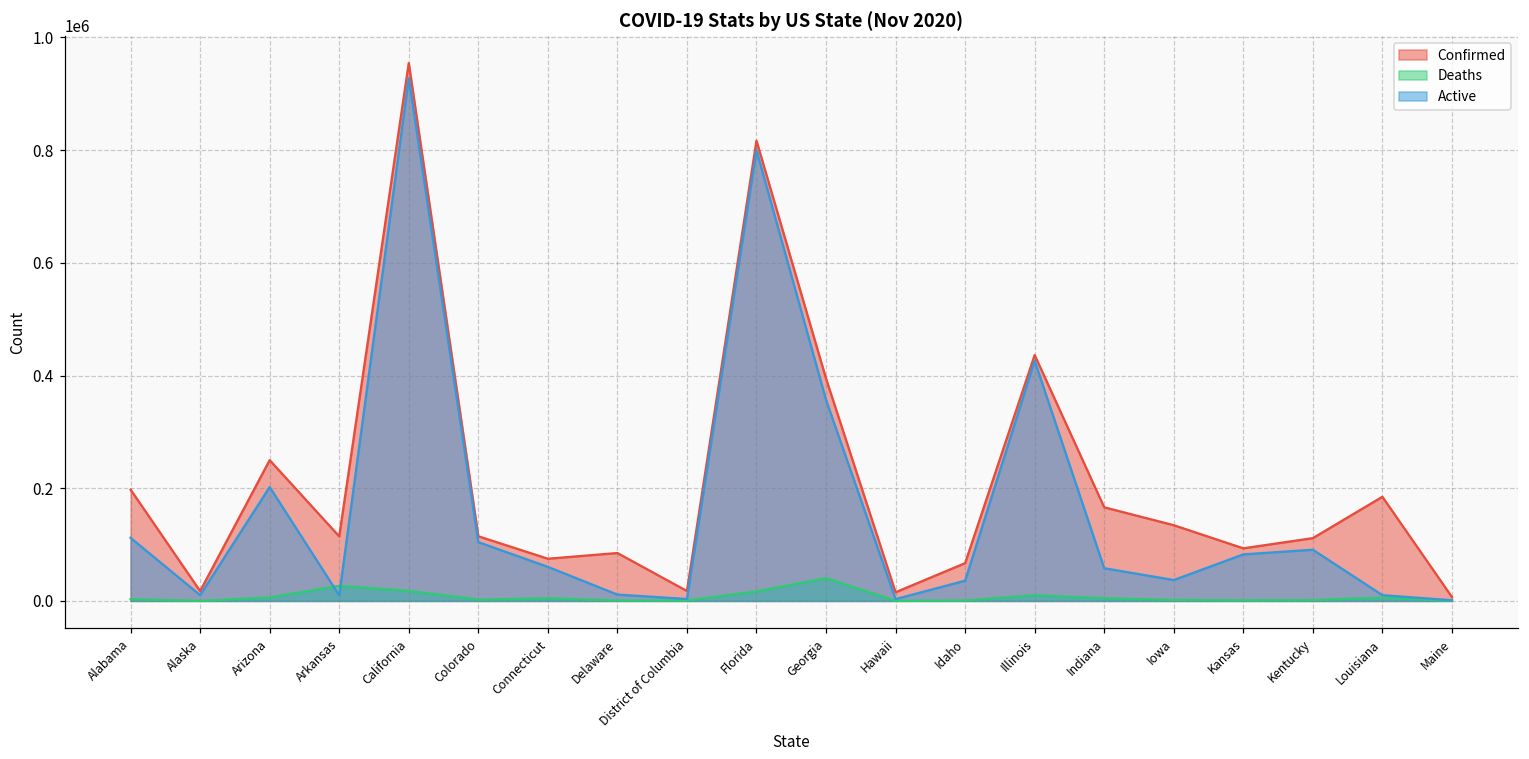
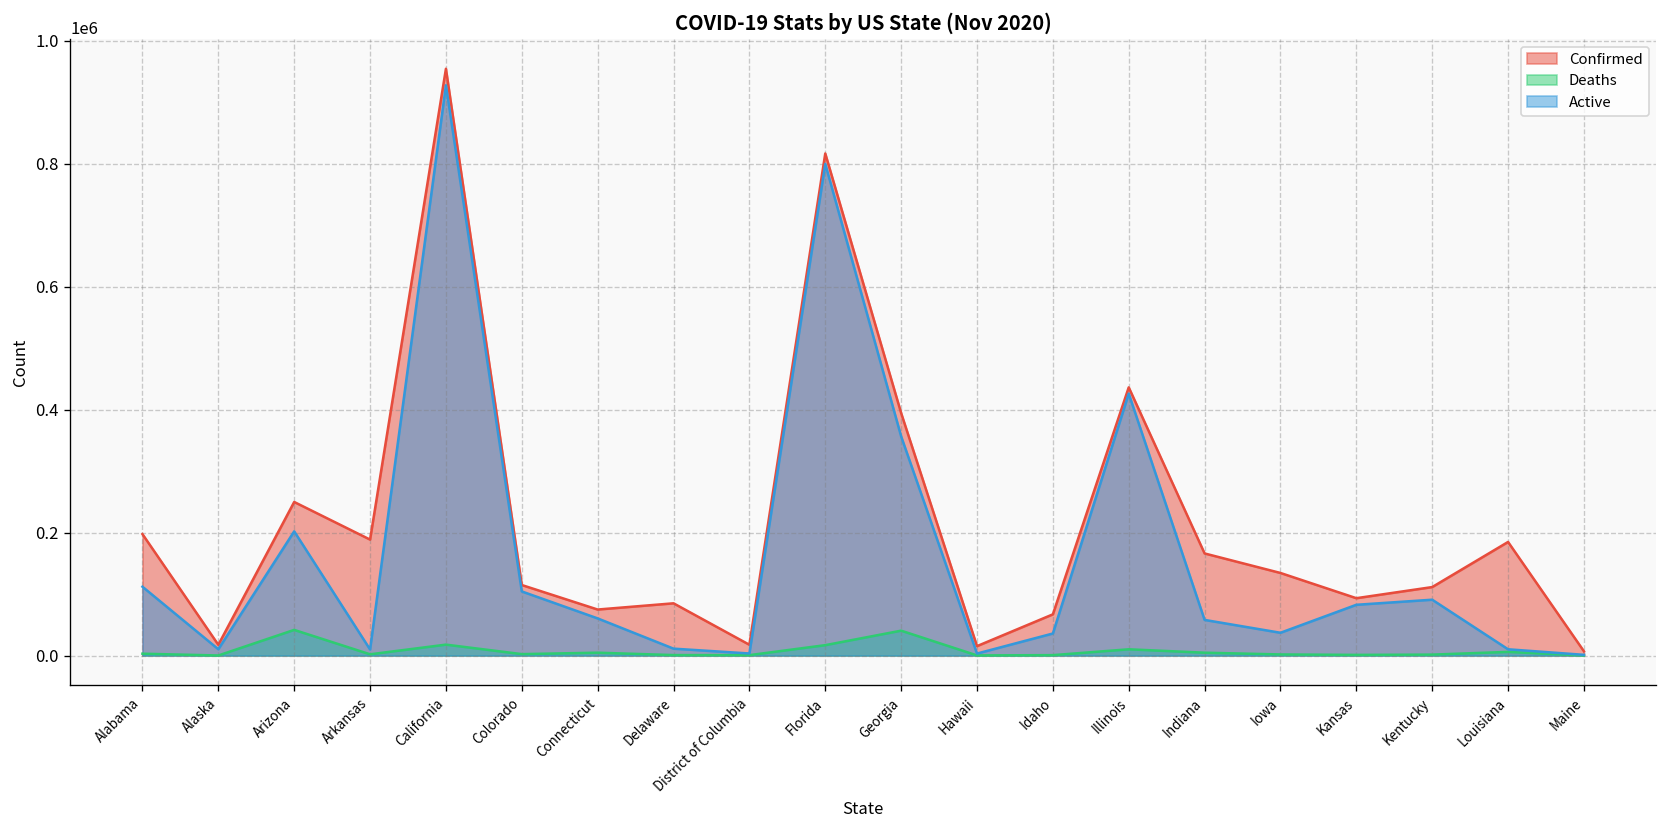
  {
    "Confirmed": {
      "Alabama": 200000,
      "Alaska": 20000,
      "Arizona": 250000,
-     "Arkansas": 110000,
+     "Arkansas": 190000,
      "California": 950000,
      "Colorado": 110000,
      "Connecticut": 70000,
      "Delaware": 80000,
      "District of Columbia": 20000,
      "Florida": 820000,
      "Georgia": 390000,
      "Hawaii": 20000,
      "Idaho": 70000,
      "Illinois": 440000,
      "Indiana": 170000,
      "Iowa": 130000,
      "Kansas": 90000,
      "Kentucky": 110000,
      "Louisiana": 180000,
      "Maine": 10000
    },
    "Deaths": {
      "Alabama": 0,
      "Alaska": 0,
-     "Arizona": 10000,
-     "Arkansas": 30000,
+     "Arizona": 40000,
+     "Arkansas": 0,
      "California": 20000,
      "Colorado": 0,
      "Connecticut": 0,
      "Delaware": 0,
      "Florida": 20000,
      "Georgia": 40000,
      "Idaho": 0,
      "Illinois": 10000,
      "Indiana": 0,
      "Iowa": 0,
      "Kansas": 0,
      "Kentucky": 0
    },
    "Active": {
      "Alabama": 110000,
      "Alaska": 10000,
      "Arizona": 200000,
      "Arkansas": 10000,
      "California": 930000,
      "Colorado": 100000,
      "Connecticut": 60000,
      "Delaware": 10000,
      "Florida": 800000,
      "Georgia": 360000,
      "Idaho": 40000,
      "Illinois": 430000,
      "Indiana": 60000,
      "Iowa": 40000,
      "Kansas": 80000,
      "Kentucky": 90000
    }
  }
